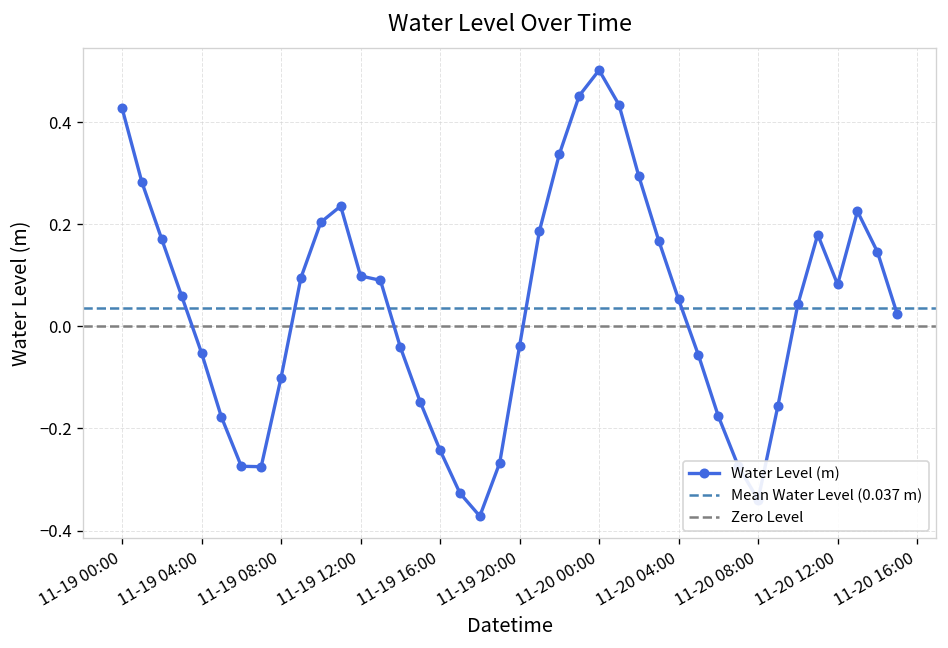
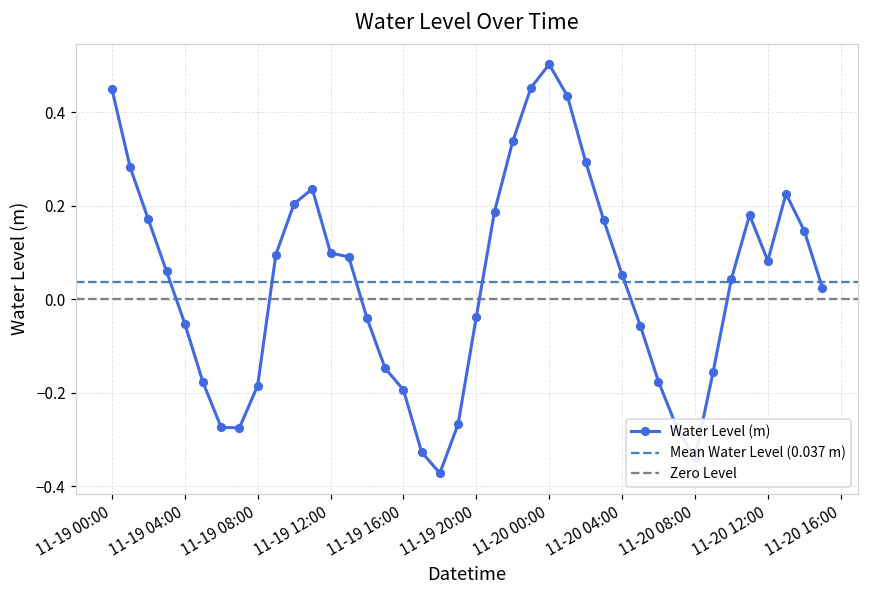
  {
-   "11-19 00:00": 0.43,
+   "11-19 00:00": 0.45,
    "11-19 04:00": -0.05,
-   "11-19 08:00": -0.10,
+   "11-19 08:00": -0.18,
    "11-19 12:00": 0.10,
-   "11-19 16:00": -0.24,
+   "11-19 16:00": -0.19,
    "11-19 20:00": -0.04,
    "11-20 00:00": 0.50,
    "11-20 04:00": 0.05,
    "11-20 12:00": 0.08
  }
